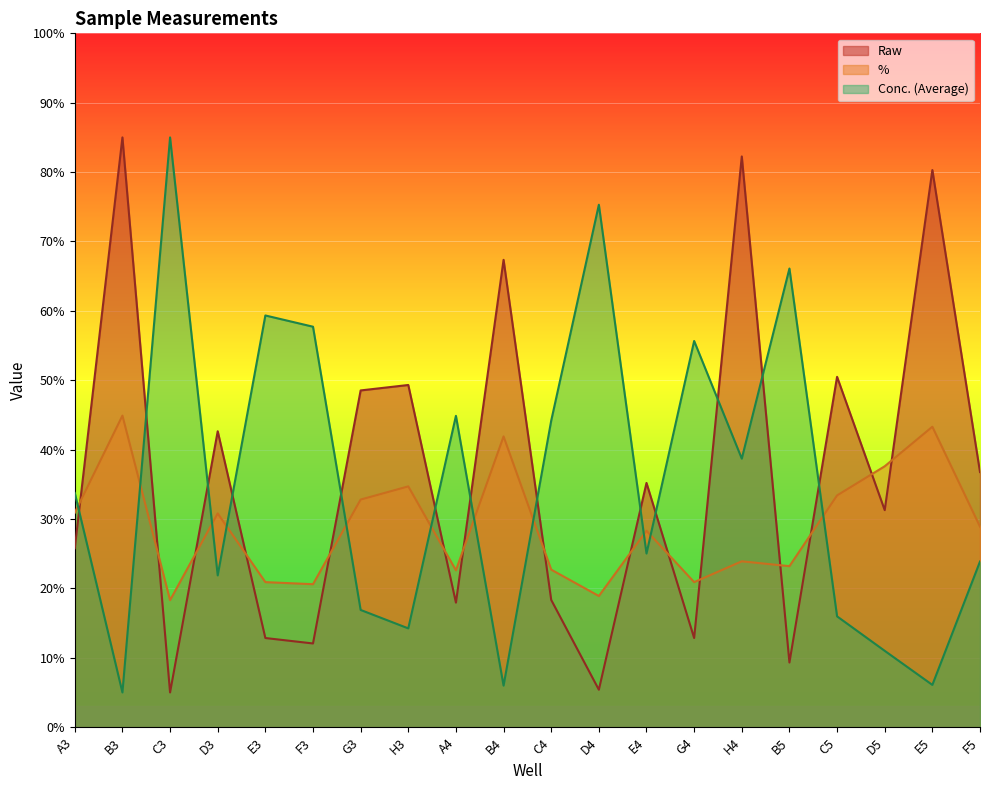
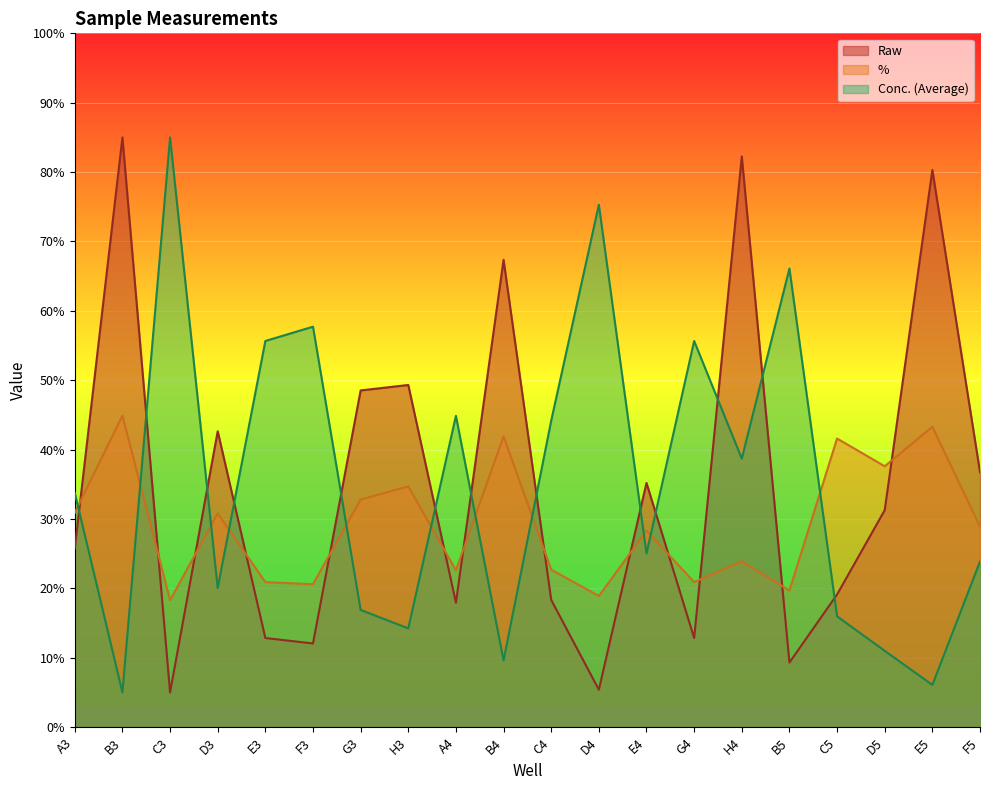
  {
    "Raw": {
      "A3": "26%",
      "B3": "85%",
      "C3": "5%",
      "D3": "43%",
      "E3": "13%",
      "F3": "12%",
      "G3": "49%",
      "H3": "49%",
      "A4": "18%",
      "B4": "67%",
      "C4": "18%",
      "D4": "5%",
      "E4": "35%",
      "G4": "13%",
      "H4": "82%",
      "B5": "9%",
-     "C5": "50%",
+     "C5": "19%",
      "D5": "31%",
      "E5": "80%",
      "F5": "37%"
    },
    "%": {
      "A3": "31%",
      "B3": "45%",
      "C3": "18%",
      "D3": "31%",
      "E3": "21%",
      "F3": "21%",
      "G3": "33%",
      "H3": "35%",
      "A4": "23%",
      "B4": "42%",
      "C4": "23%",
      "D4": "19%",
      "E4": "28%",
      "G4": "21%",
      "H4": "24%",
-     "B5": "23%",
-     "C5": "33%",
+     "B5": "20%",
+     "C5": "42%",
      "D5": "38%",
      "E5": "43%",
      "F5": "29%"
    },
    "Conc. (Average)": {
      "A3": "34%",
      "B3": "5%",
      "C3": "85%",
-     "D3": "22%",
-     "E3": "59%",
+     "D3": "20%",
+     "E3": "56%",
      "F3": "58%",
      "G3": "17%",
      "H3": "14%",
      "A4": "45%",
-     "B4": "6%",
+     "B4": "10%",
      "C4": "44%",
      "D4": "75%",
      "E4": "25%",
      "G4": "56%",
      "H4": "39%",
      "B5": "66%",
      "C5": "16%",
      "D5": "11%",
      "E5": "6%",
      "F5": "24%"
    }
  }
